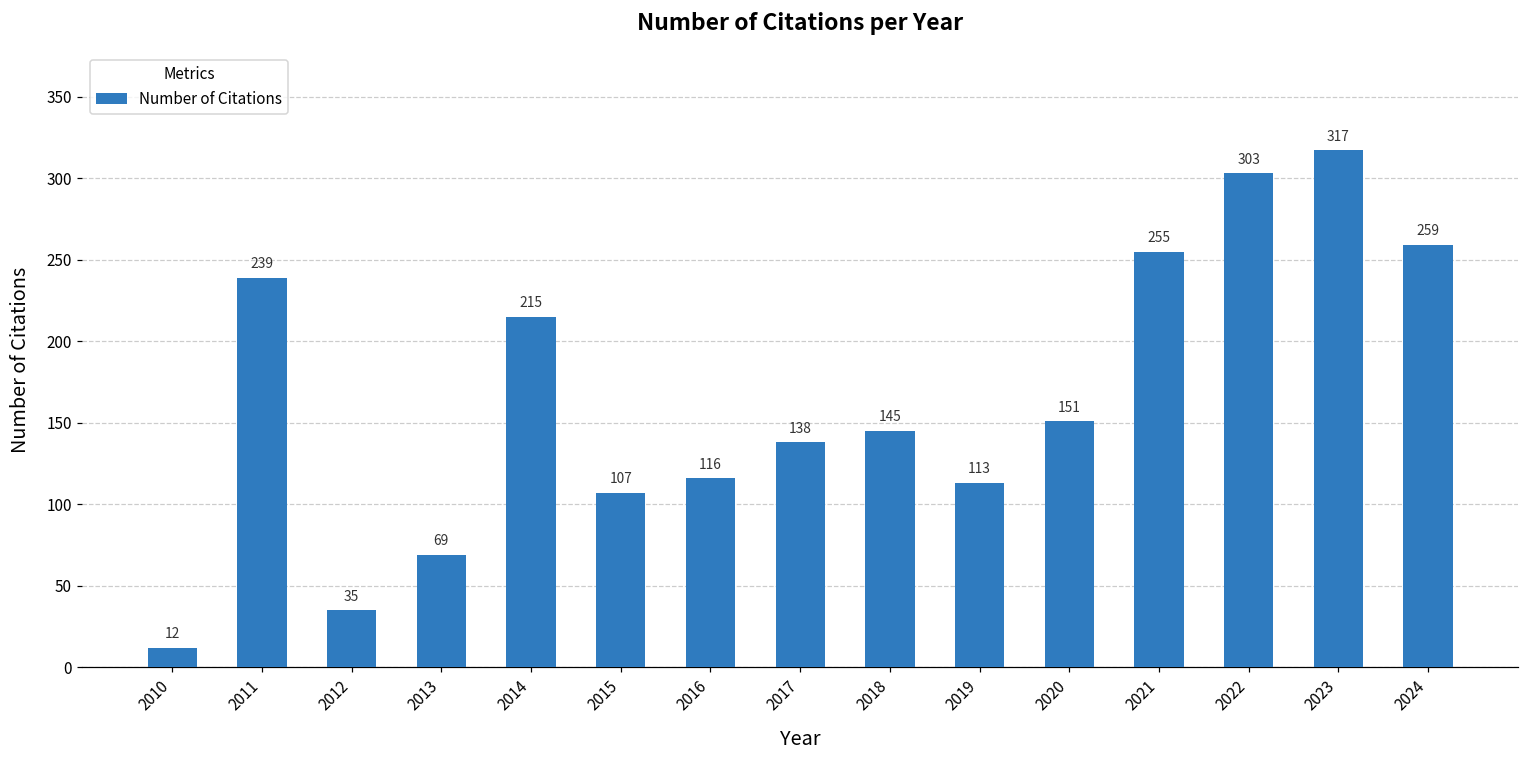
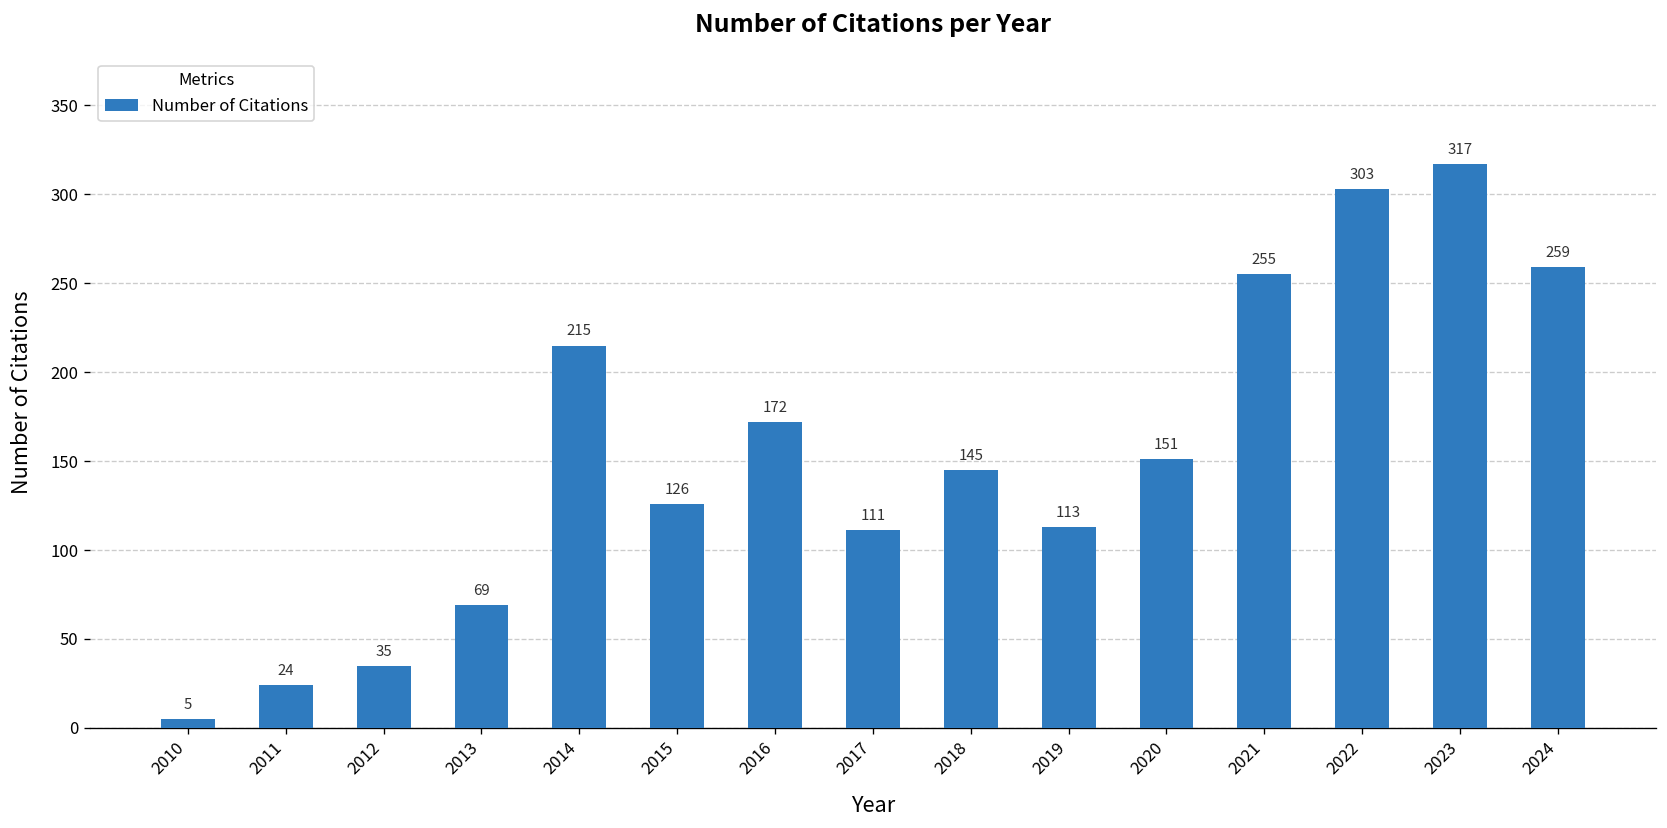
  {
-   "2010": 12,
-   "2011": 239,
+   "2010": 5,
+   "2011": 24,
    "2012": 35,
    "2013": 69,
    "2014": 215,
-   "2015": 107,
-   "2016": 116,
-   "2017": 138,
+   "2015": 126,
+   "2016": 172,
+   "2017": 111,
    "2018": 145,
    "2019": 113,
    "2020": 151,
    "2021": 255,
    "2022": 303,
    "2023": 317,
    "2024": 259
  }
